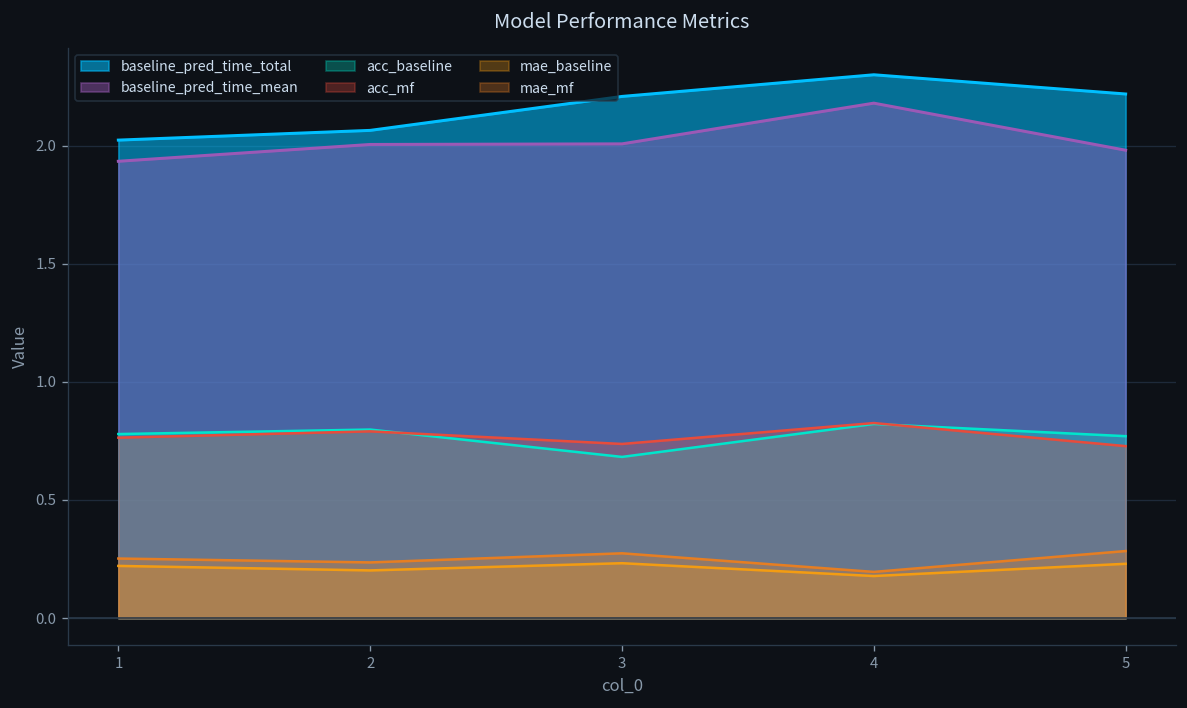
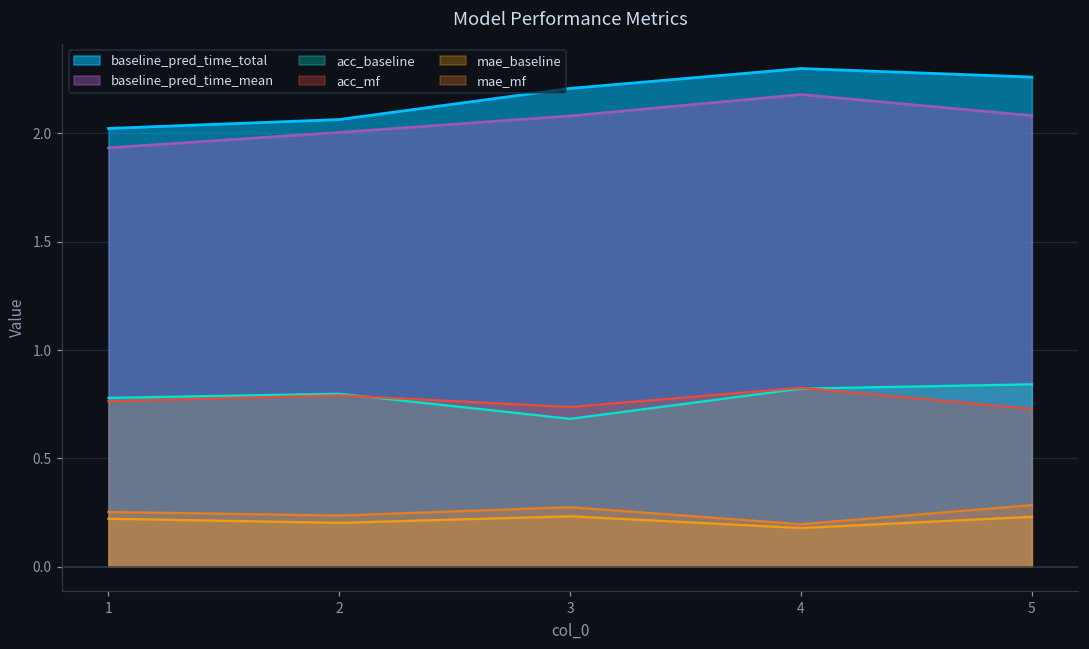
  {
    "baseline_pred_time_total": {
      "1": 2.02,
      "2": 2.06,
      "3": 2.21,
      "4": 2.30,
-     "5": 2.22
+     "5": 2.26
    },
    "baseline_pred_time_mean": {
      "1": 1.93,
      "2": 2.00,
-     "3": 2.01,
+     "3": 2.08,
      "4": 2.18,
-     "5": 1.98
+     "5": 2.08
    },
    "acc_baseline": {
      "1": 0.78,
      "3": 0.68,
-     "5": 0.77
+     "5": 0.84
    }
  }
